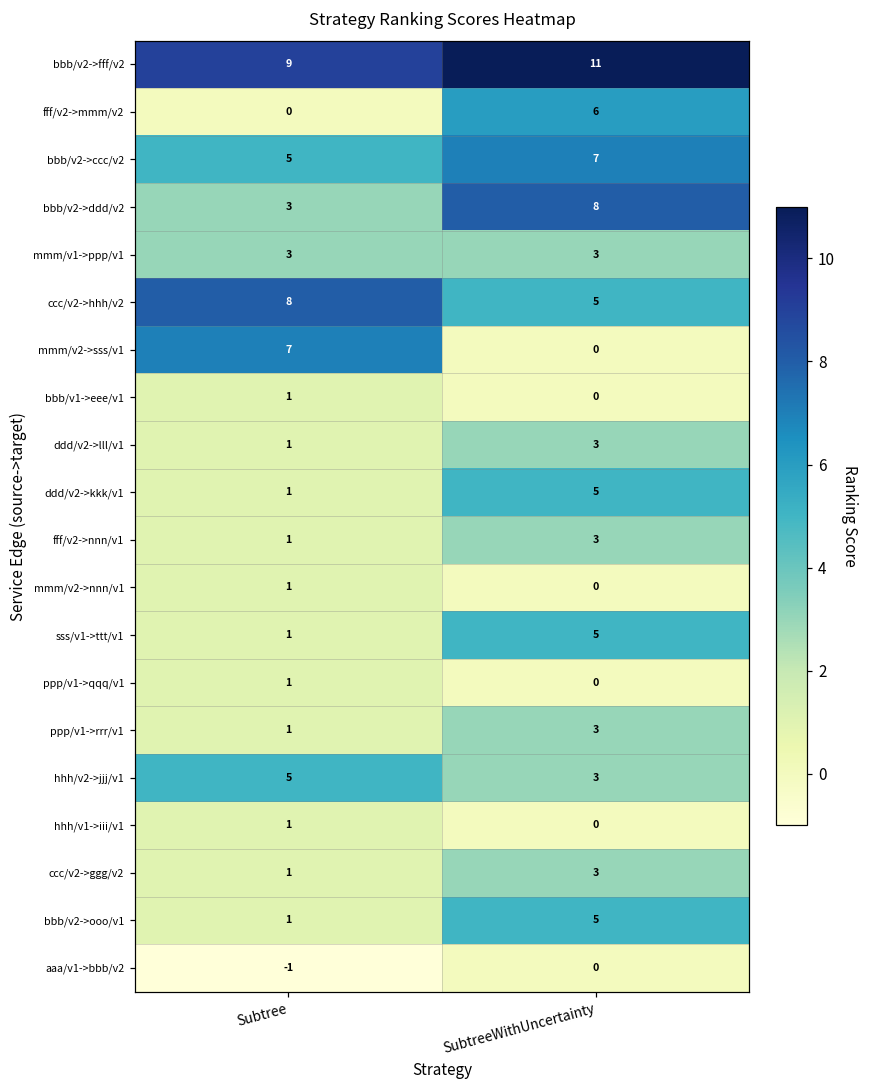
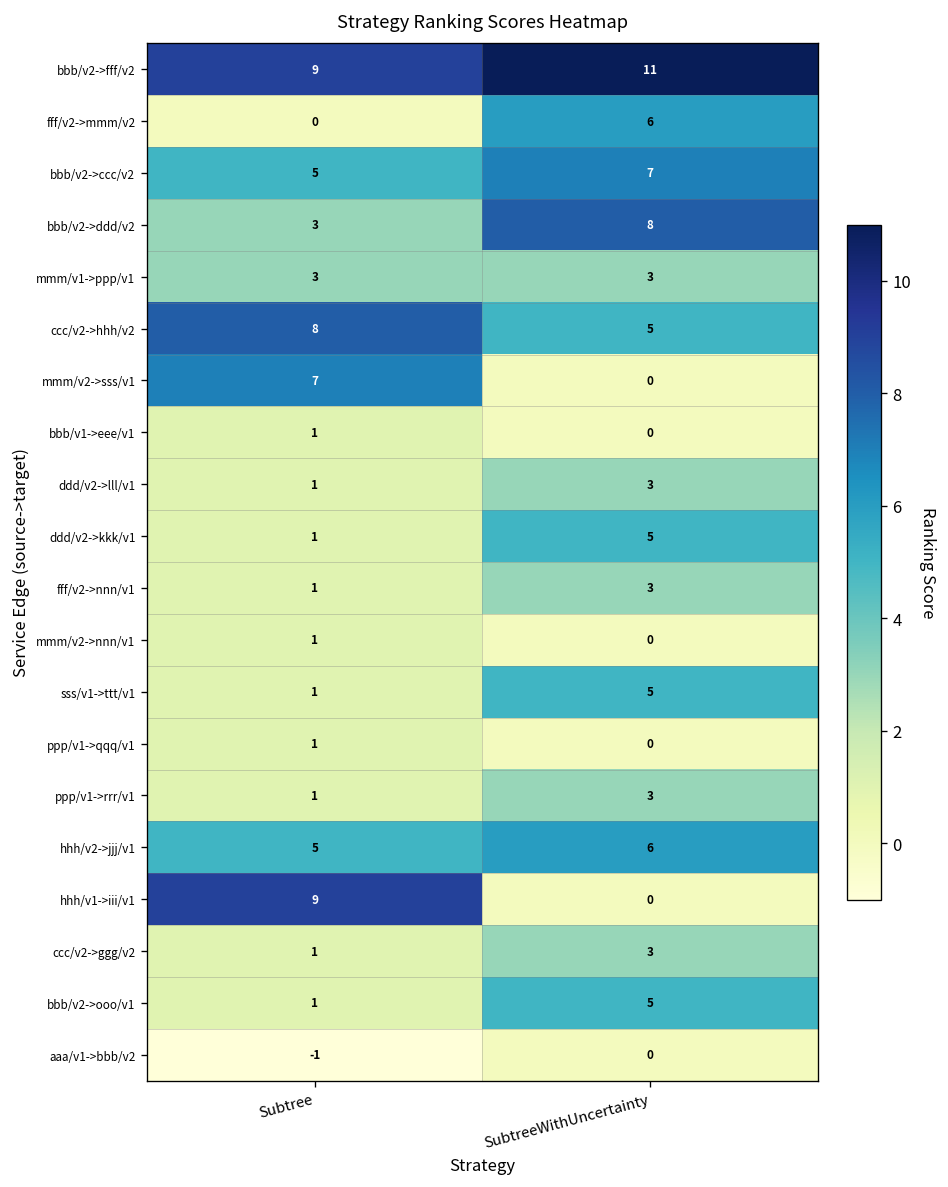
  {
    "bbb/v2->fff/v2": {
      "Subtree": 9,
      "SubtreeWithUncertainty": 11
    },
    "fff/v2->mmm/v2": {
      "Subtree": 0,
      "SubtreeWithUncertainty": 6
    },
    "bbb/v2->ccc/v2": {
      "Subtree": 5,
      "SubtreeWithUncertainty": 7
    },
    "bbb/v2->ddd/v2": {
      "Subtree": 3,
      "SubtreeWithUncertainty": 8
    },
    "mmm/v1->ppp/v1": {
      "Subtree": 3,
      "SubtreeWithUncertainty": 3
    },
    "ccc/v2->hhh/v2": {
      "Subtree": 8,
      "SubtreeWithUncertainty": 5
    },
    "mmm/v2->sss/v1": {
      "Subtree": 7,
      "SubtreeWithUncertainty": 0
    },
    "bbb/v1->eee/v1": {
      "Subtree": 1,
      "SubtreeWithUncertainty": 0
    },
    "ddd/v2->lll/v1": {
      "Subtree": 1,
      "SubtreeWithUncertainty": 3
    },
    "ddd/v2->kkk/v1": {
      "Subtree": 1,
      "SubtreeWithUncertainty": 5
    },
    "fff/v2->nnn/v1": {
      "Subtree": 1,
      "SubtreeWithUncertainty": 3
    },
    "mmm/v2->nnn/v1": {
      "Subtree": 1,
      "SubtreeWithUncertainty": 0
    },
    "sss/v1->ttt/v1": {
      "Subtree": 1,
      "SubtreeWithUncertainty": 5
    },
    "ppp/v1->qqq/v1": {
      "Subtree": 1,
      "SubtreeWithUncertainty": 0
    },
    "ppp/v1->rrr/v1": {
      "Subtree": 1,
      "SubtreeWithUncertainty": 3
    },
    "hhh/v2->jjj/v1": {
      "Subtree": 5,
-     "SubtreeWithUncertainty": 3
+     "SubtreeWithUncertainty": 6
    },
    "hhh/v1->iii/v1": {
-     "Subtree": 1,
+     "Subtree": 9,
      "SubtreeWithUncertainty": 0
    },
    "ccc/v2->ggg/v2": {
      "Subtree": 1,
      "SubtreeWithUncertainty": 3
    },
    "bbb/v2->ooo/v1": {
      "Subtree": 1,
      "SubtreeWithUncertainty": 5
    },
    "aaa/v1->bbb/v2": {
      "Subtree": -1,
      "SubtreeWithUncertainty": 0
    }
  }
